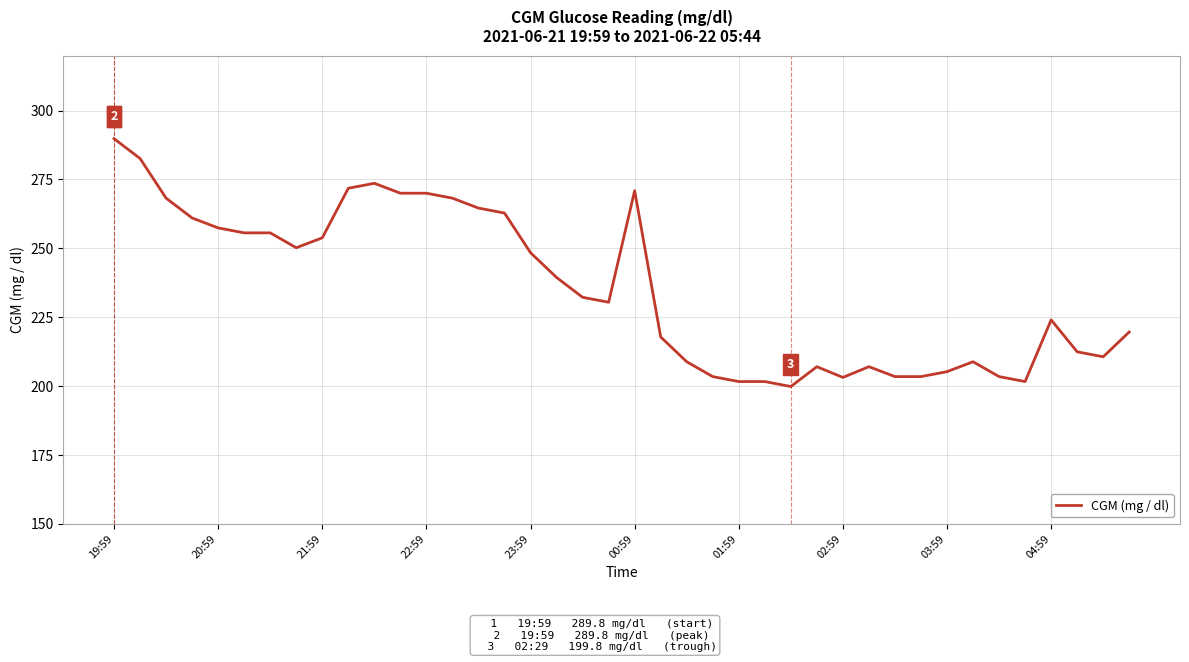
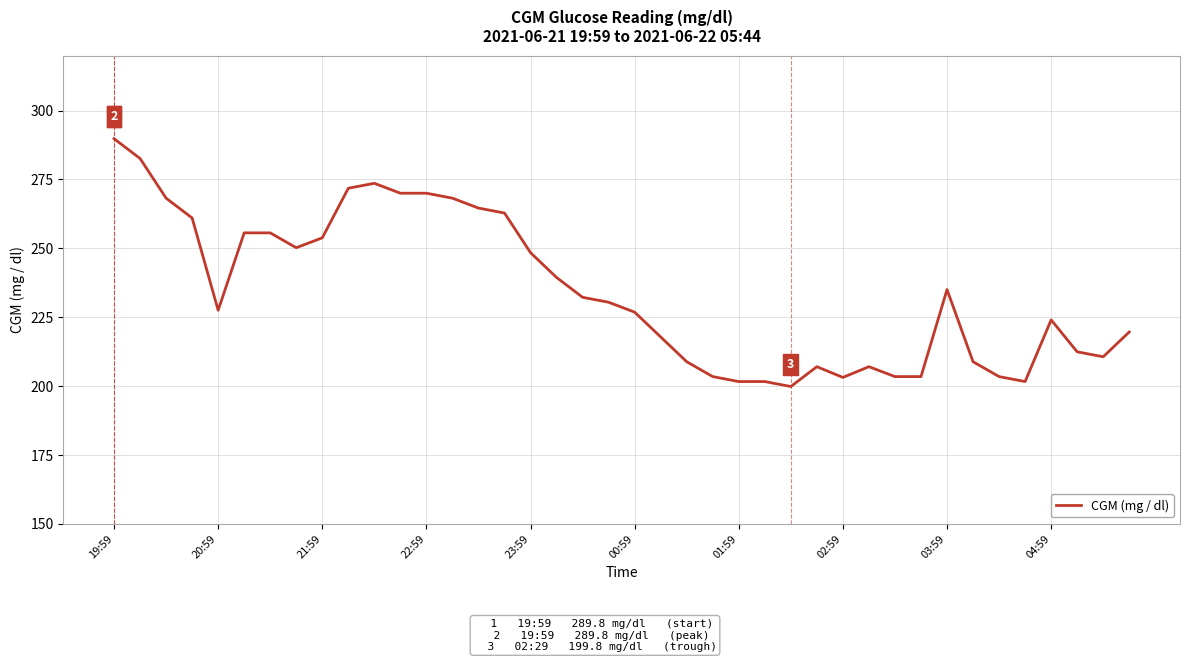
  {
-   "20:59": 257,
+   "20:59": 228,
    "21:59": 254,
    "22:59": 270,
    "23:59": 248,
-   "00:59": 271,
+   "00:59": 227,
    "01:59": 202,
    "02:59": 203,
-   "03:59": 205,
+   "03:59": 235,
    "04:59": 224
  }
